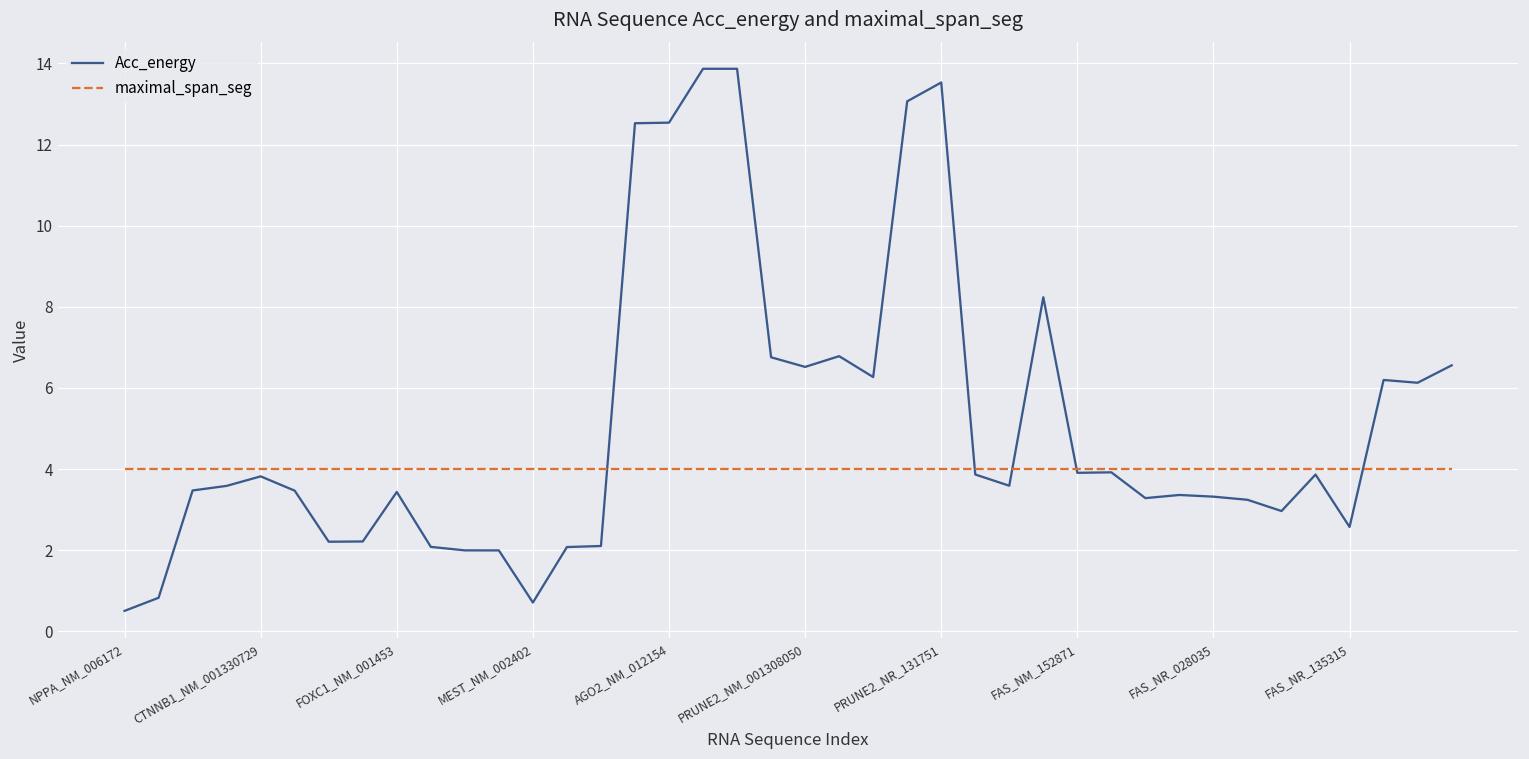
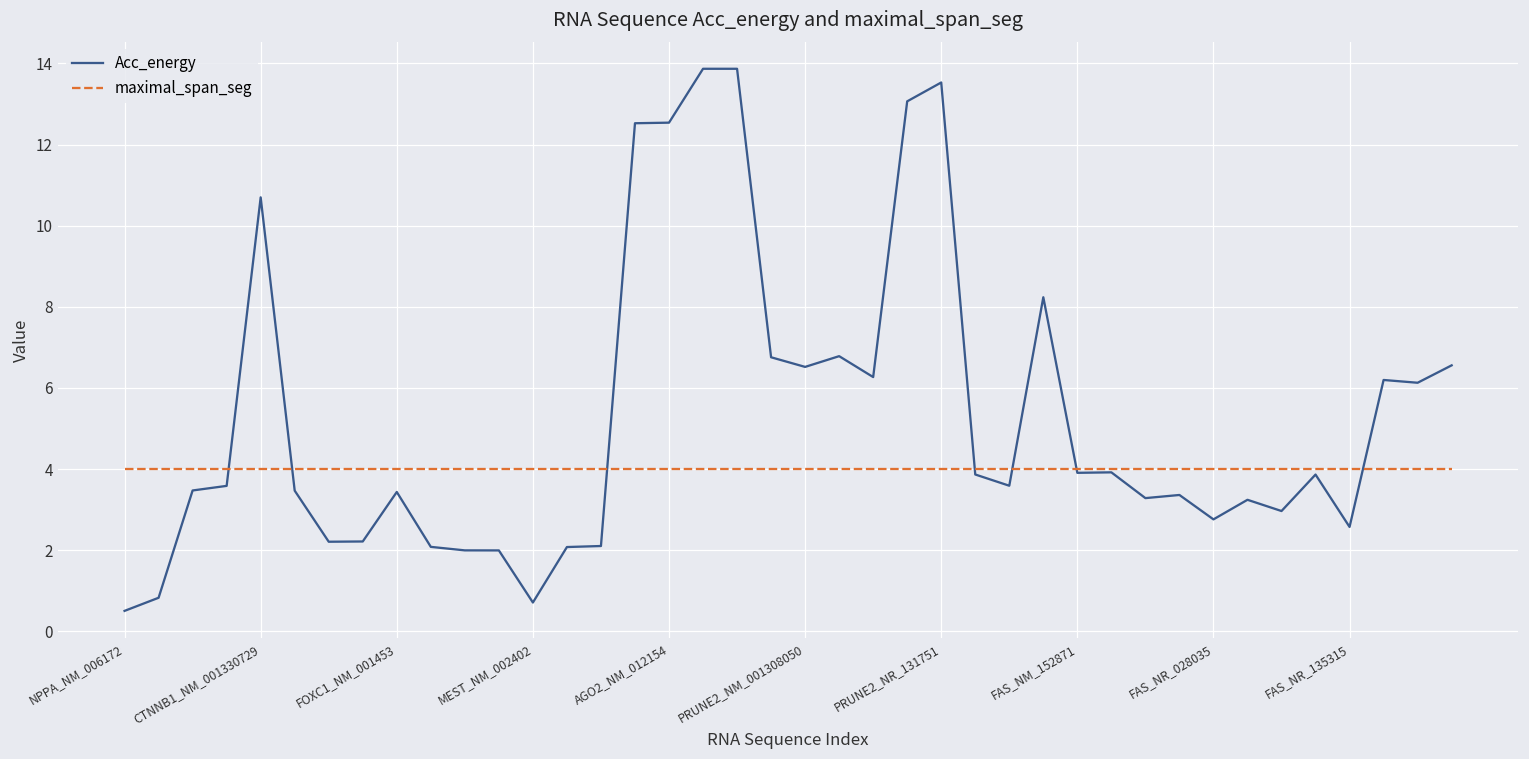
  {
    "Acc_energy": {
      "NPPA_NM_006172": 0.5,
-     "CTNNB1_NM_001330729": 3.8,
+     "CTNNB1_NM_001330729": 10.7,
      "FOXC1_NM_001453": 3.4,
      "MEST_NM_002402": 0.7,
      "AGO2_NM_012154": 12.5,
      "PRUNE2_NM_001308050": 6.5,
      "PRUNE2_NR_131751": 13.5,
      "FAS_NM_152871": 3.9,
-     "FAS_NR_028035": 3.3,
+     "FAS_NR_028035": 2.8,
      "FAS_NR_135315": 2.6
    },
    "maximal_span_seg": {
      "NPPA_NM_006172": 4.0,
      "CTNNB1_NM_001330729": 4.0,
      "FOXC1_NM_001453": 4.0,
      "MEST_NM_002402": 4.0,
      "AGO2_NM_012154": 4.0,
      "PRUNE2_NM_001308050": 4.0,
      "PRUNE2_NR_131751": 4.0,
      "FAS_NM_152871": 4.0,
      "FAS_NR_028035": 4.0,
      "FAS_NR_135315": 4.0
    }
  }
